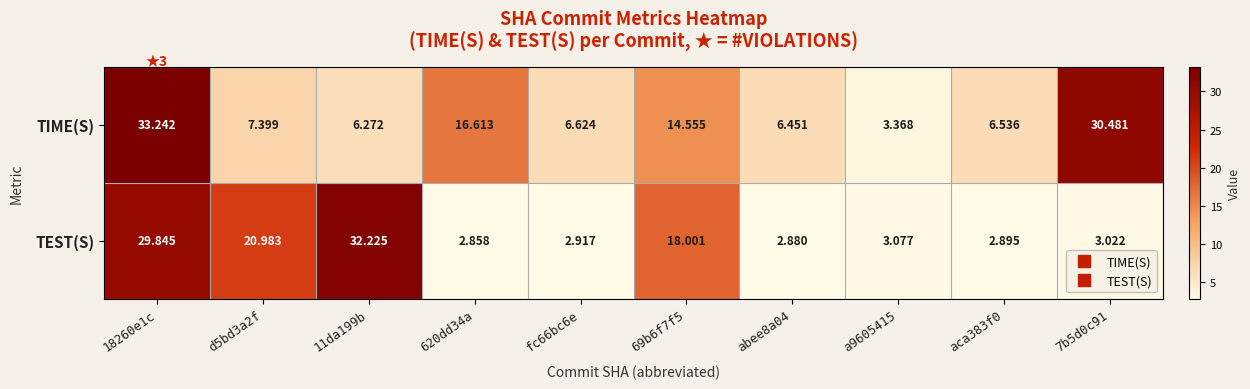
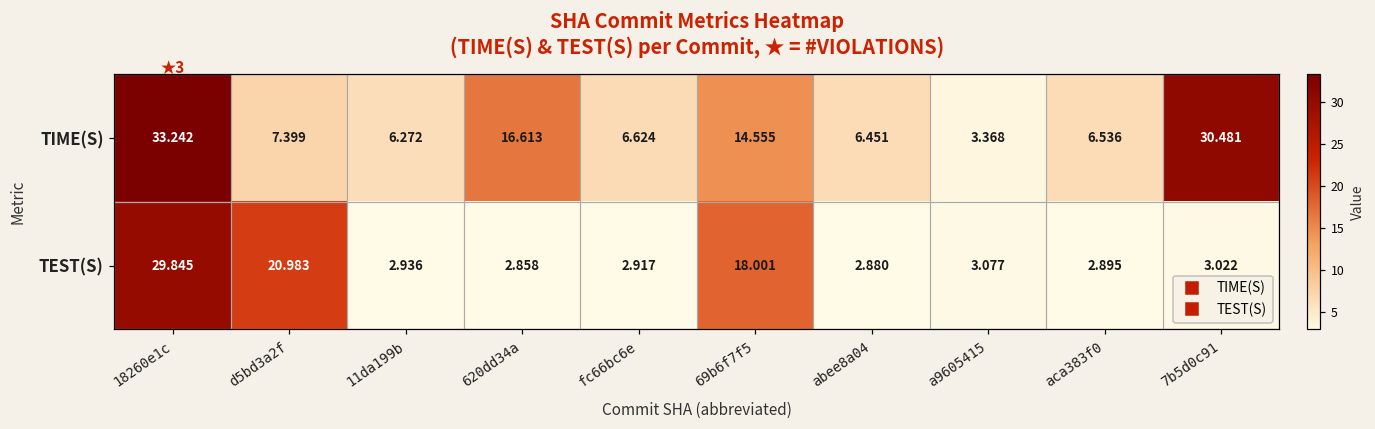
  {
    "TIME(S)": {
      "18260e1c": 33.242,
      "d5bd3a2f": 7.399,
      "11da199b": 6.272,
      "620dd34a": 16.613,
      "fc66bc6e": 6.624,
      "69b6f7f5": 14.555,
      "abee8a04": 6.451,
      "a9605415": 3.368,
      "aca383f0": 6.536,
      "7b5d0c91": 30.481
    },
    "TEST(S)": {
      "18260e1c": 29.845,
      "d5bd3a2f": 20.983,
-     "11da199b": 32.225,
+     "11da199b": 2.936,
      "620dd34a": 2.858,
      "fc66bc6e": 2.917,
      "69b6f7f5": 18.001,
      "abee8a04": 2.880,
      "a9605415": 3.077,
      "aca383f0": 2.895,
      "7b5d0c91": 3.022
    }
  }
